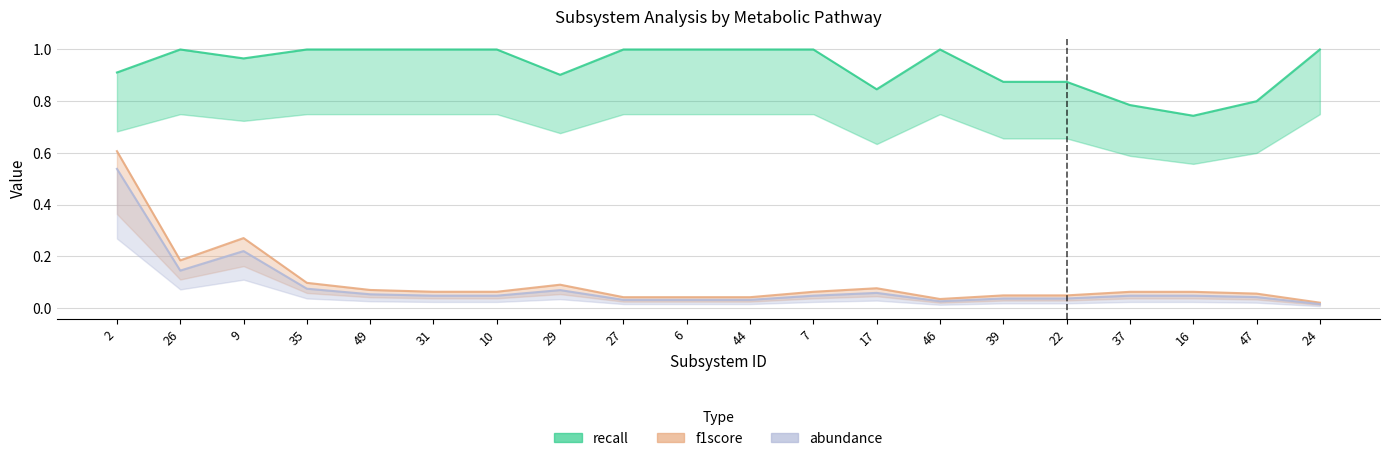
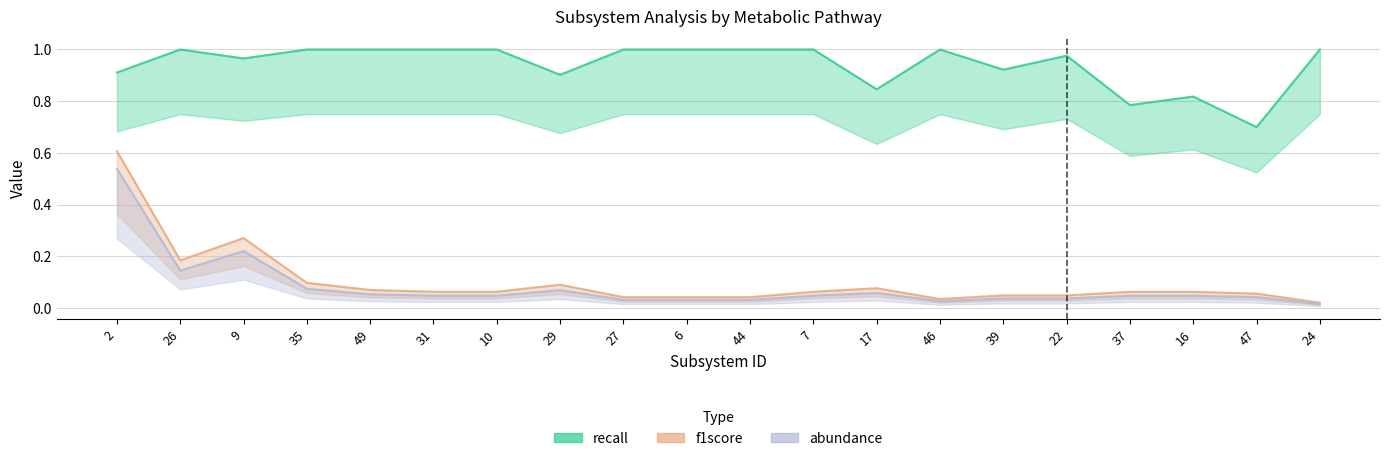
  {
    "recall": {
      "2": 0.91,
      "26": 1.00,
      "9": 0.97,
      "35": 1.00,
      "49": 1.00,
      "31": 1.00,
      "10": 1.00,
      "29": 0.90,
      "27": 1.00,
      "6": 1.00,
      "44": 1.00,
      "7": 1.00,
      "17": 0.85,
      "46": 1.00,
-     "39": 0.88,
-     "22": 0.88,
+     "39": 0.92,
+     "22": 0.98,
      "37": 0.79,
-     "16": 0.74,
-     "47": 0.8,
+     "16": 0.82,
+     "47": 0.7,
      "24": 1.00
    }
  }
